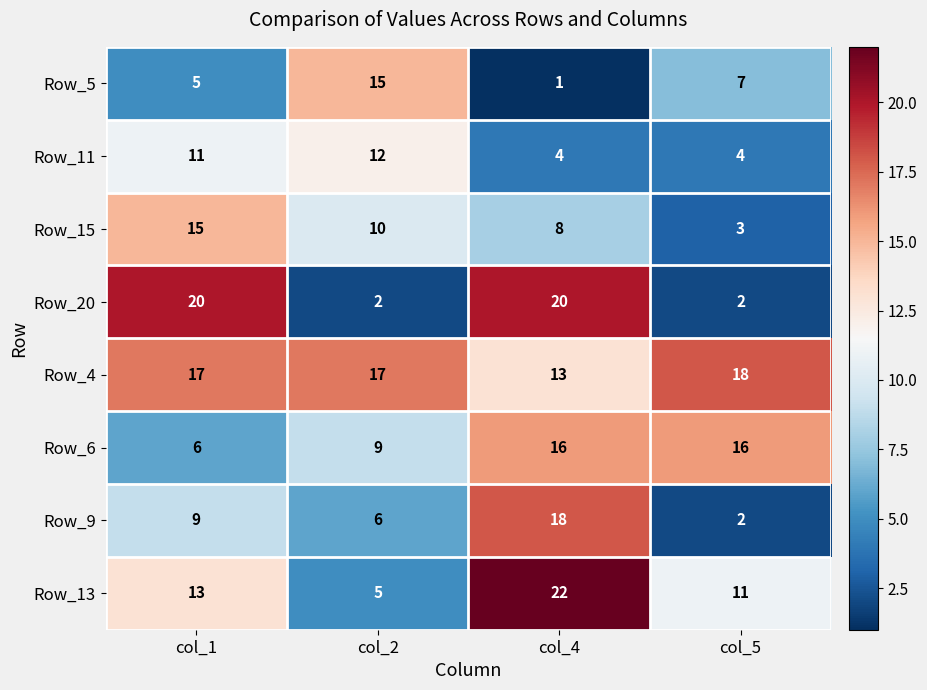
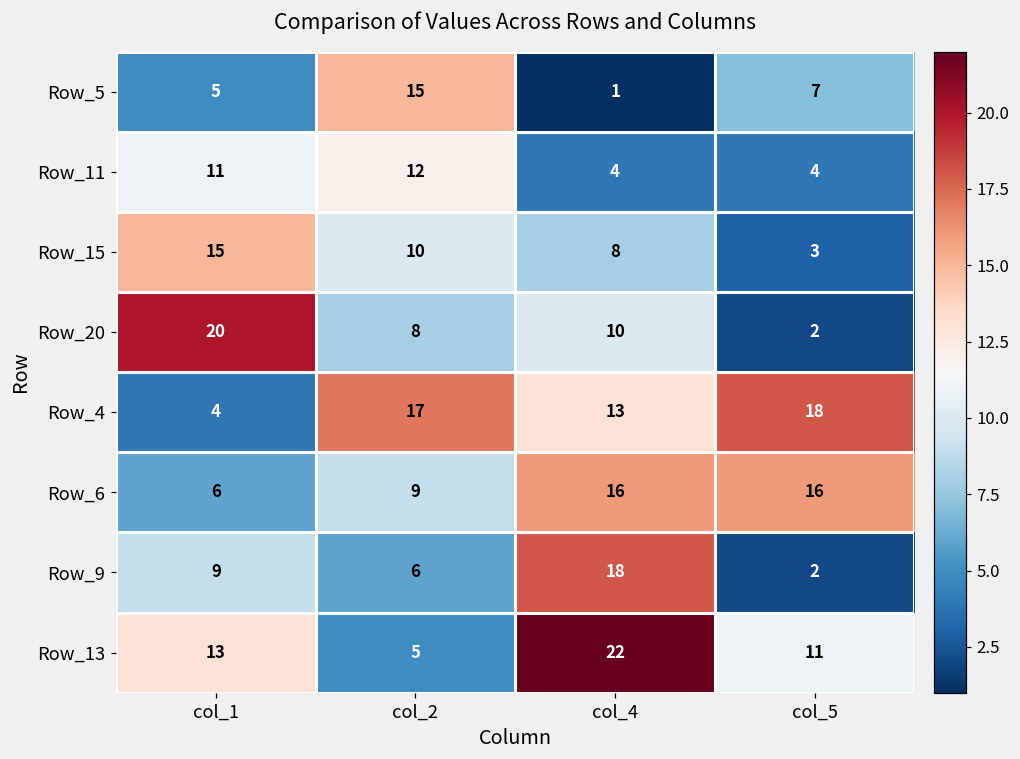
  {
    "Row_5": {
      "col_1": 5,
      "col_2": 15,
      "col_4": 1,
      "col_5": 7
    },
    "Row_11": {
      "col_1": 11,
      "col_2": 12,
      "col_4": 4,
      "col_5": 4
    },
    "Row_15": {
      "col_1": 15,
      "col_2": 10,
      "col_4": 8,
      "col_5": 3
    },
    "Row_20": {
      "col_1": 20,
-     "col_2": 2,
-     "col_4": 20,
+     "col_2": 8,
+     "col_4": 10,
      "col_5": 2
    },
    "Row_4": {
-     "col_1": 17,
+     "col_1": 4,
      "col_2": 17,
      "col_4": 13,
      "col_5": 18
    },
    "Row_6": {
      "col_1": 6,
      "col_2": 9,
      "col_4": 16,
      "col_5": 16
    },
    "Row_9": {
      "col_1": 9,
      "col_2": 6,
      "col_4": 18,
      "col_5": 2
    },
    "Row_13": {
      "col_1": 13,
      "col_2": 5,
      "col_4": 22,
      "col_5": 11
    }
  }
